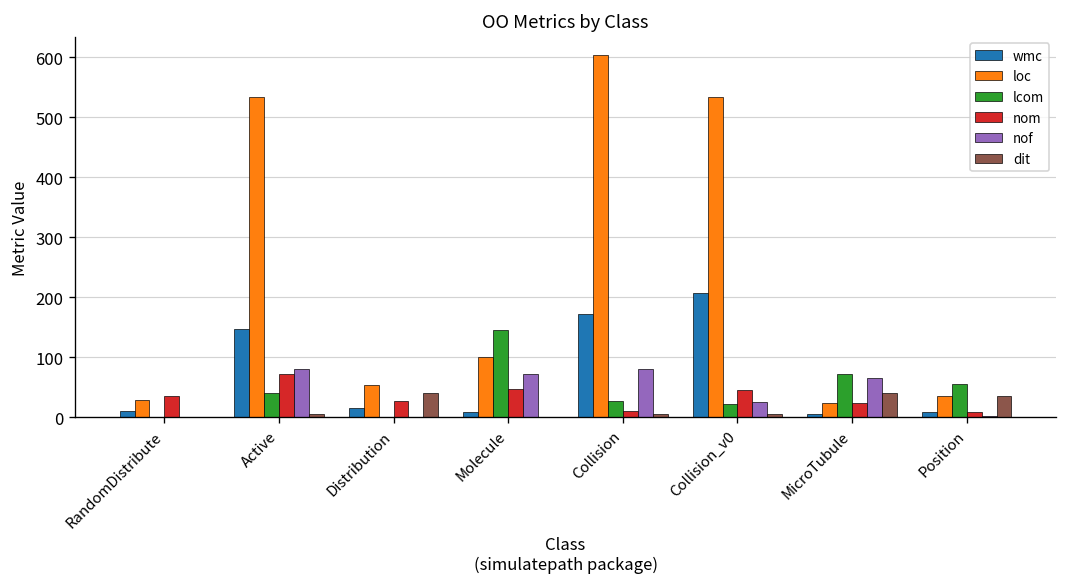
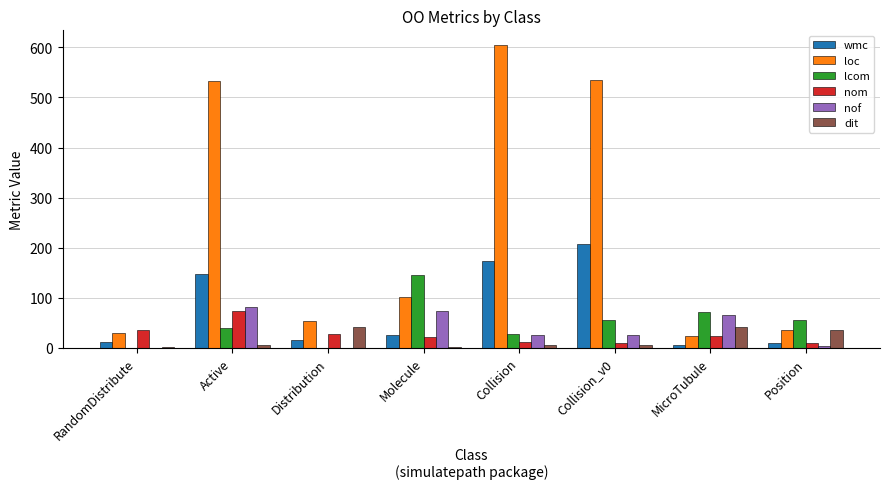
  {
    "wmc": {
      "RandomDistribute": 10,
      "Active": 150,
      "Distribution": 20,
-     "Molecule": 10,
+     "Molecule": 30,
      "Collision": 170,
      "Collision_v0": 210,
      "MicroTubule": 10,
      "Position": 10
    },
    "loc": {
      "RandomDistribute": 30,
      "Active": 530,
      "Distribution": 50,
      "Molecule": 100,
      "Collision": 600,
      "Collision_v0": 530,
      "MicroTubule": 20,
      "Position": 40
    },
    "lcom": {
      "RandomDistribute": 0,
      "Active": 40,
      "Distribution": 0,
      "Molecule": 150,
      "Collision": 30,
-     "Collision_v0": 20,
+     "Collision_v0": 60,
      "MicroTubule": 70,
      "Position": 60
    },
    "nom": {
      "RandomDistribute": 40,
      "Active": 70,
      "Distribution": 30,
-     "Molecule": 50,
+     "Molecule": 20,
      "Collision": 10,
-     "Collision_v0": 50,
+     "Collision_v0": 10,
      "MicroTubule": 20,
      "Position": 10
    },
    "nof": {
      "RandomDistribute": 0,
      "Active": 80,
      "Distribution": 0,
      "Molecule": 70,
-     "Collision": 80,
+     "Collision": 30,
      "Collision_v0": 30,
      "MicroTubule": 70
    },
    "dit": {
      "Active": 10,
      "Distribution": 40,
      "Collision": 10,
      "Collision_v0": 10,
      "MicroTubule": 40,
      "Position": 40
    }
  }
